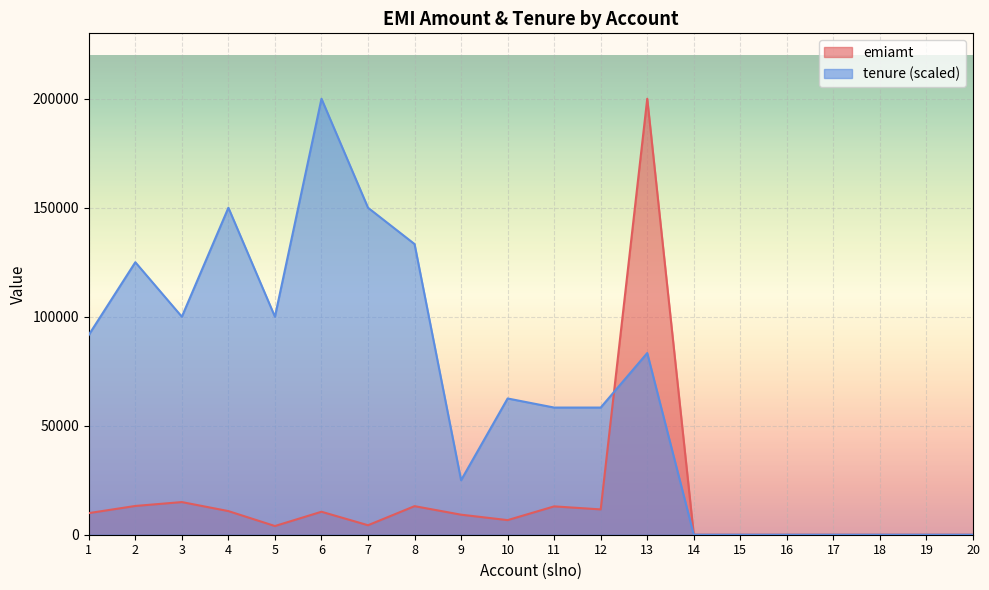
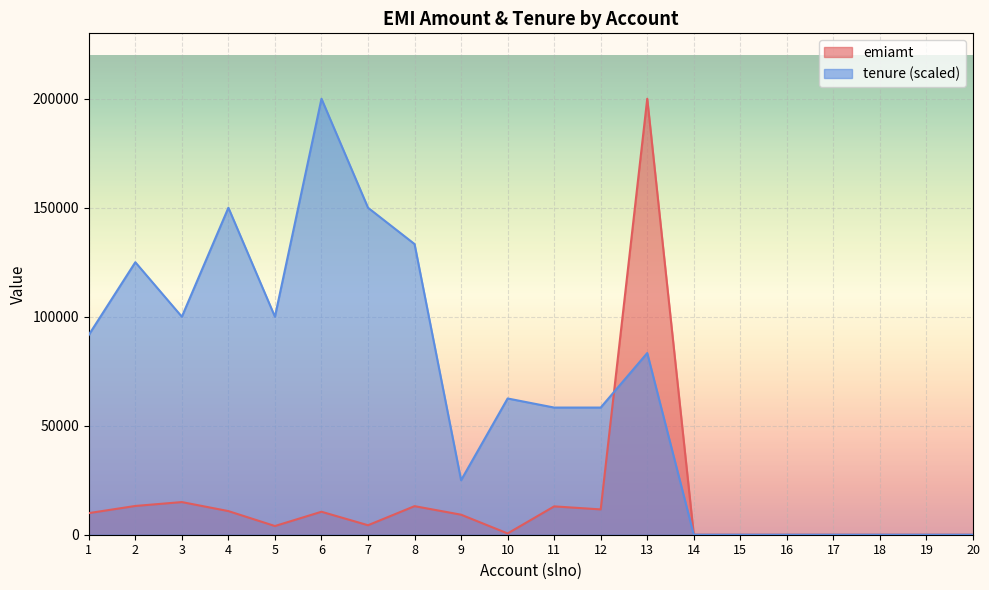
  {
    "emiamt": {
      "1": 10000,
      "2": 13000,
      "3": 15000,
      "4": 11000,
      "5": 4000,
      "6": 11000,
      "7": 4000,
      "8": 13000,
      "9": 9000,
-     "10": 7000,
+     "10": 1000,
      "11": 13000,
      "12": 12000,
      "13": 200000
    },
    "tenure (scaled)": {
      "1": 92000,
      "2": 125000,
      "3": 100000,
      "4": 150000,
      "5": 100000,
      "6": 200000,
      "7": 150000,
      "8": 133000,
      "9": 25000,
      "10": 63000,
      "11": 58000,
      "12": 58000,
      "13": 83000
    }
  }
